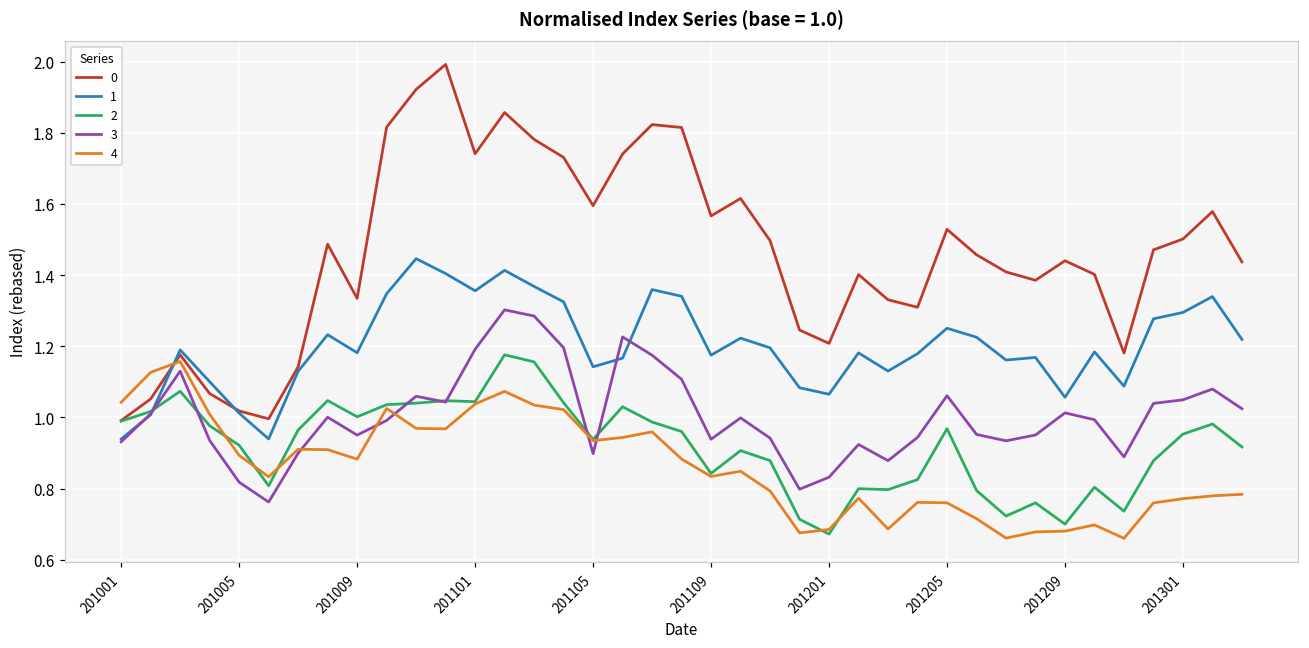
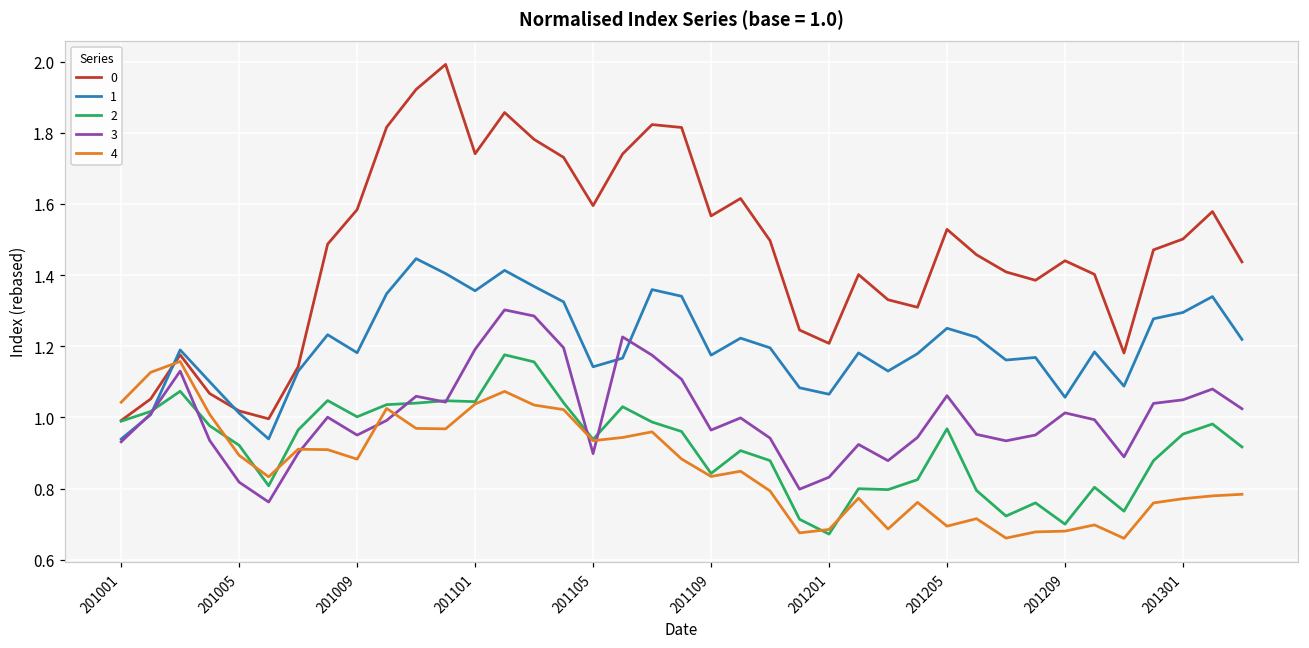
  {
    "0": {
-     "201009": 1.33,
+     "201009": 1.58,
      "201101": 1.74,
      "201105": 1.60,
      "201109": 1.57,
      "201201": 1.21,
      "201205": 1.53,
      "201209": 1.44,
      "201301": 1.50
    },
    "1": {
      "201001": 0.94,
      "201009": 1.18,
      "201101": 1.36,
      "201105": 1.14,
      "201109": 1.17,
      "201201": 1.07,
      "201205": 1.25,
      "201209": 1.06,
      "201301": 1.29
    },
    "2": {
      "201005": 0.92,
      "201009": 1.00,
      "201109": 0.84,
      "201201": 0.67,
      "201205": 0.97,
      "201209": 0.70,
      "201301": 0.95
    },
    "3": {
      "201001": 0.93,
      "201005": 0.82,
      "201009": 0.95,
      "201101": 1.19,
      "201105": 0.90,
-     "201109": 0.94,
+     "201109": 0.96,
      "201201": 0.83,
      "201205": 1.06,
      "201209": 1.01,
      "201301": 1.05
    },
    "4": {
      "201001": 1.04,
      "201005": 0.89,
      "201009": 0.88,
      "201109": 0.83,
      "201201": 0.68,
-     "201205": 0.76,
+     "201205": 0.69,
      "201209": 0.68,
      "201301": 0.77
    }
  }
